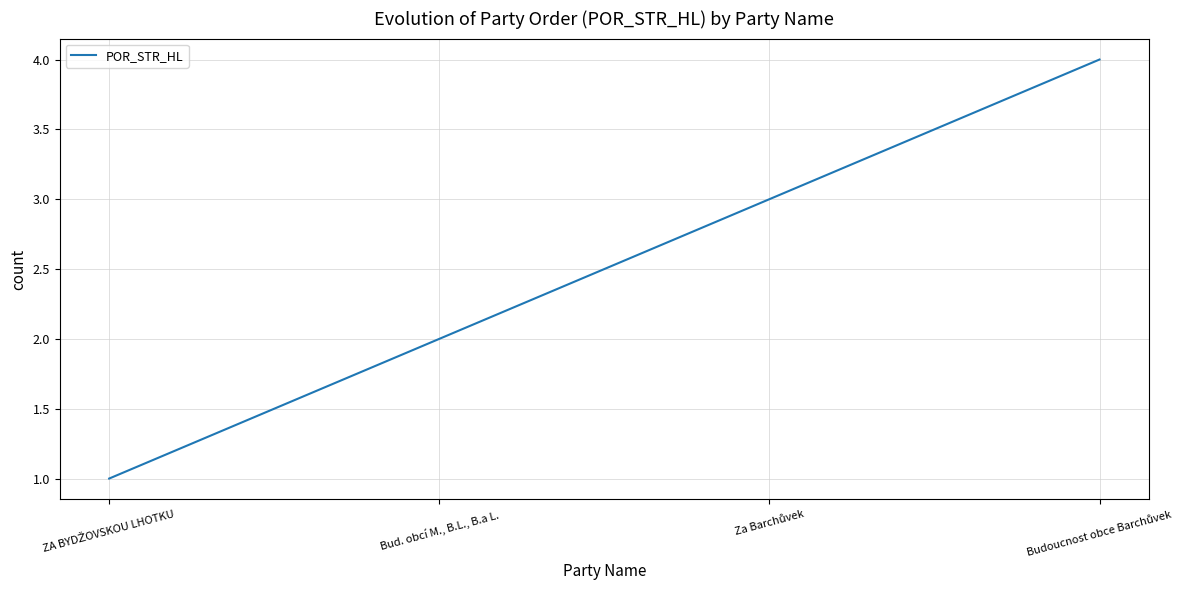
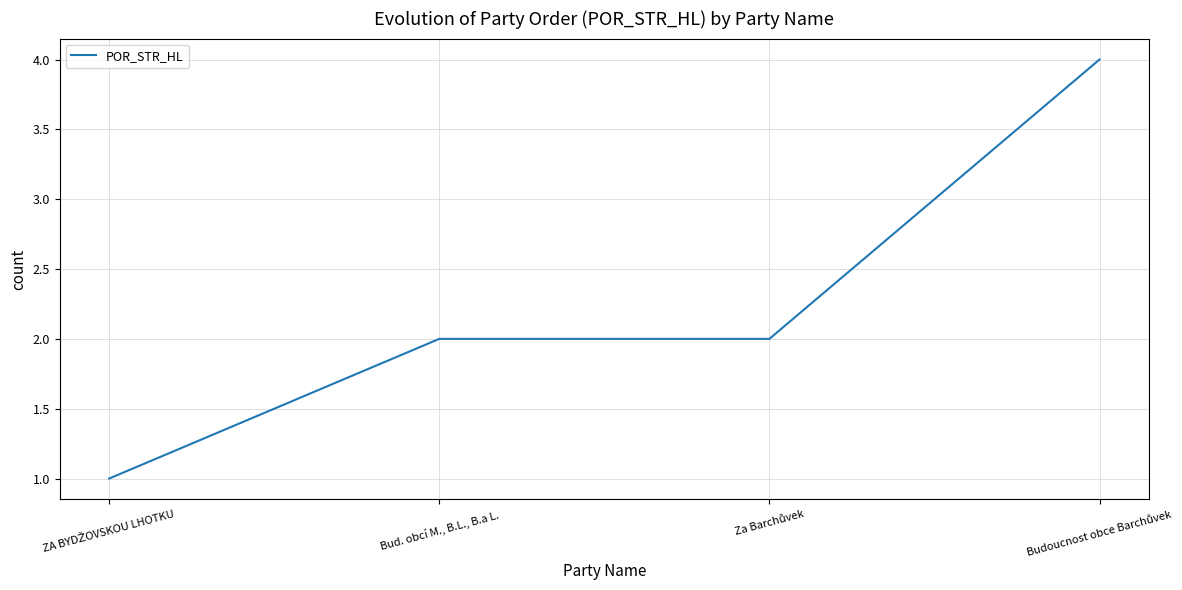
  {
    "ZA BYDŽOVSKOU LHOTKU": 1,
    "Bud. obcí M., B.L., B.a L.": 2,
-   "Za Barchůvek": 3,
+   "Za Barchůvek": 2,
    "Budoucnost obce Barchůvek": 4
  }
